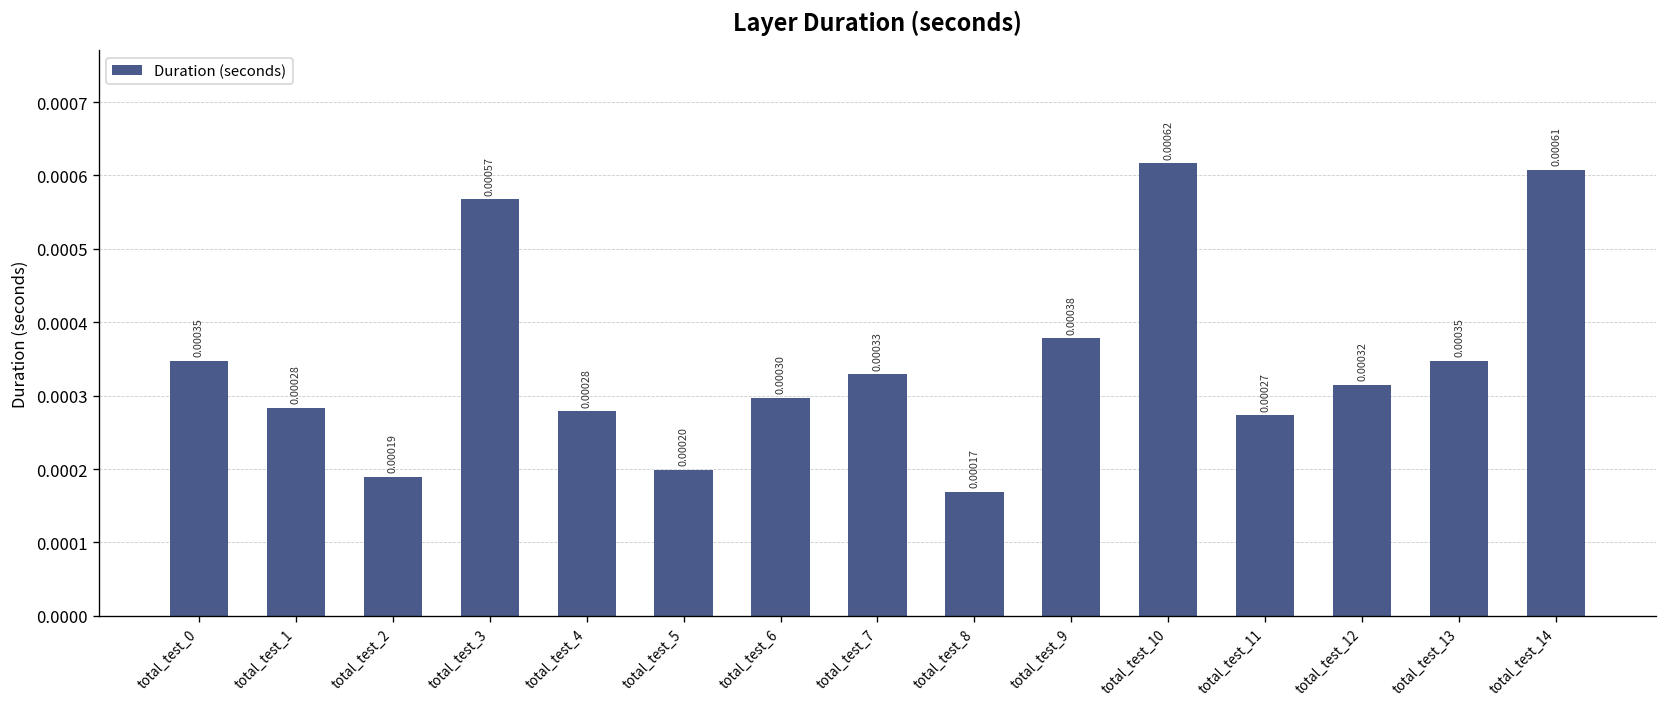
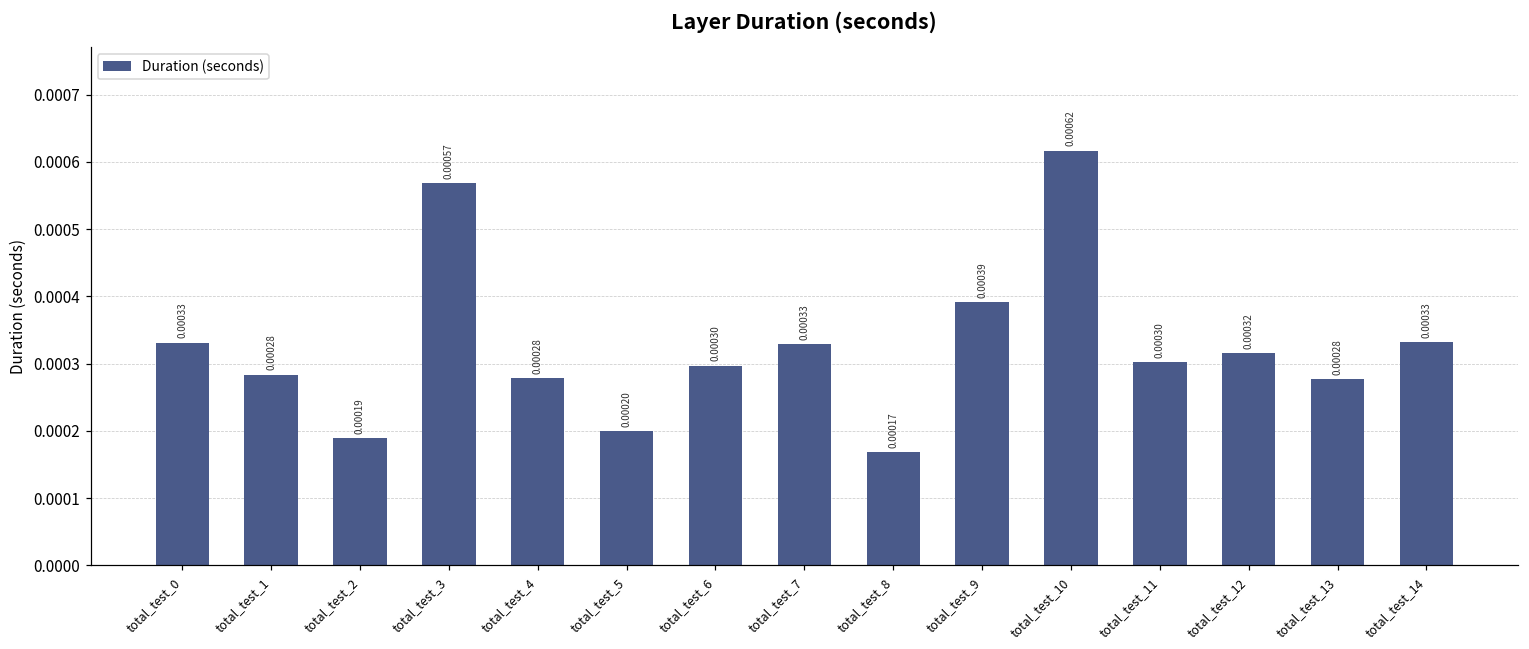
  {
-   "total_test_0": 0.00035,
+   "total_test_0": 0.00033,
    "total_test_1": 0.00028,
    "total_test_2": 0.00019,
    "total_test_3": 0.00057,
    "total_test_4": 0.00028,
    "total_test_5": 0.00020,
    "total_test_6": 0.00030,
    "total_test_7": 0.00033,
    "total_test_8": 0.00017,
-   "total_test_9": 0.00038,
+   "total_test_9": 0.00039,
    "total_test_10": 0.00062,
-   "total_test_11": 0.00027,
+   "total_test_11": 0.00030,
    "total_test_12": 0.00032,
-   "total_test_13": 0.00035,
-   "total_test_14": 0.00061
+   "total_test_13": 0.00028,
+   "total_test_14": 0.00033
  }
